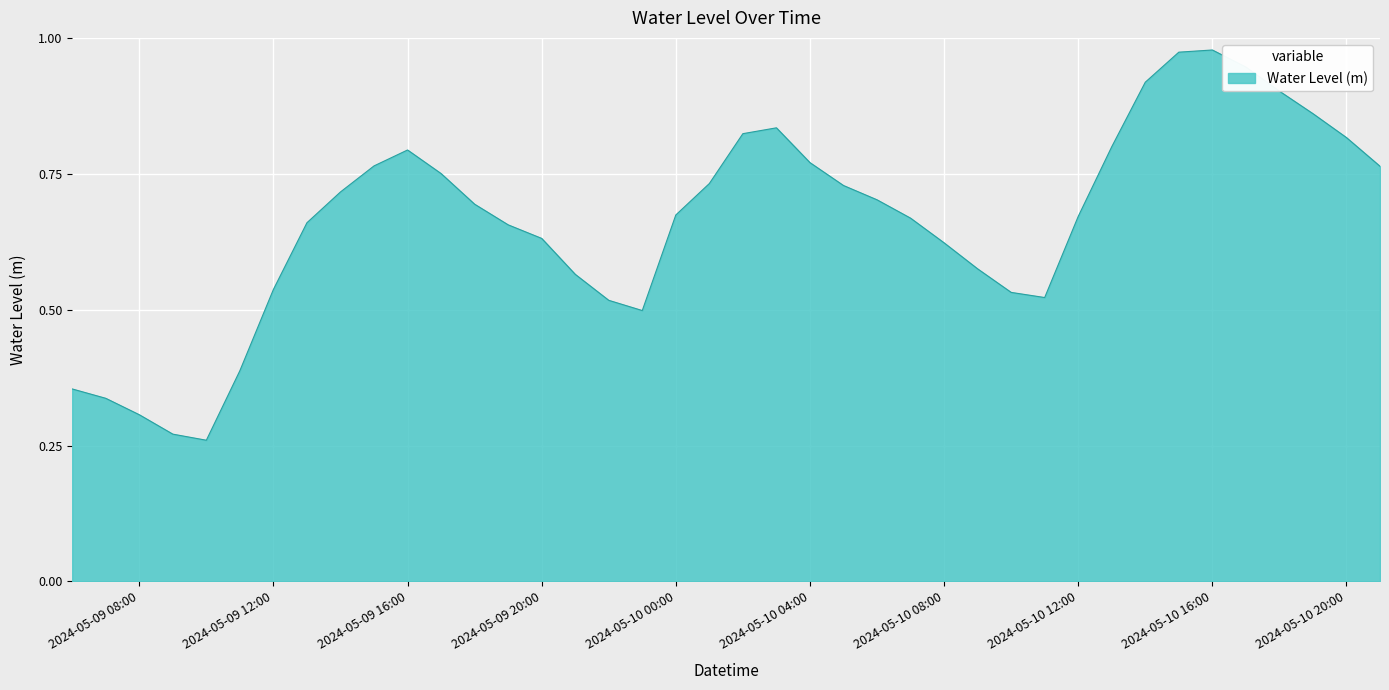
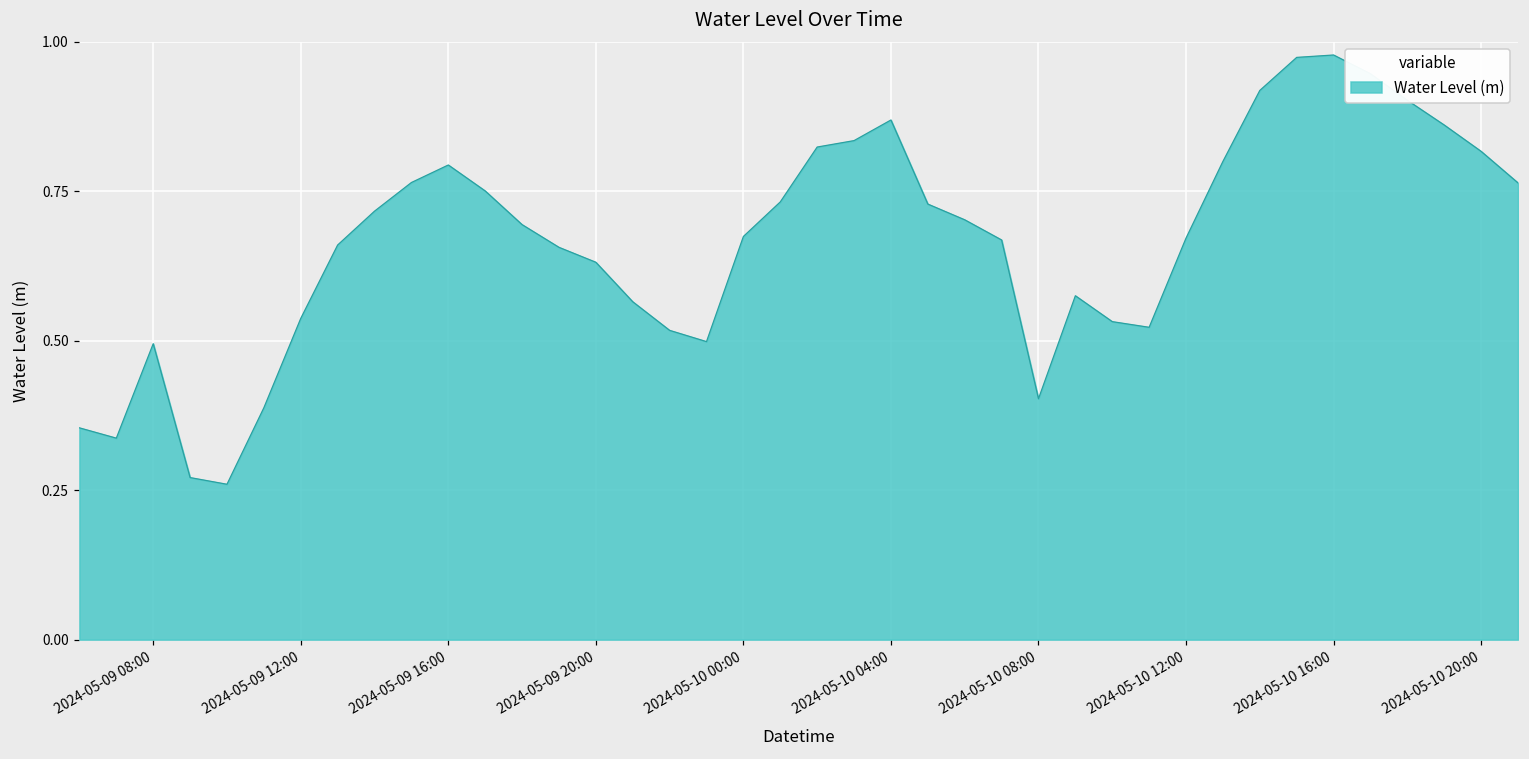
  {
-   "2024-05-09 08:00": 0.31,
+   "2024-05-09 08:00": 0.49,
    "2024-05-09 12:00": 0.54,
    "2024-05-09 16:00": 0.79,
    "2024-05-09 20:00": 0.63,
    "2024-05-10 00:00": 0.67,
-   "2024-05-10 04:00": 0.77,
-   "2024-05-10 08:00": 0.62,
+   "2024-05-10 04:00": 0.87,
+   "2024-05-10 08:00": 0.40,
    "2024-05-10 12:00": 0.67,
    "2024-05-10 16:00": 0.98,
    "2024-05-10 20:00": 0.82
  }
